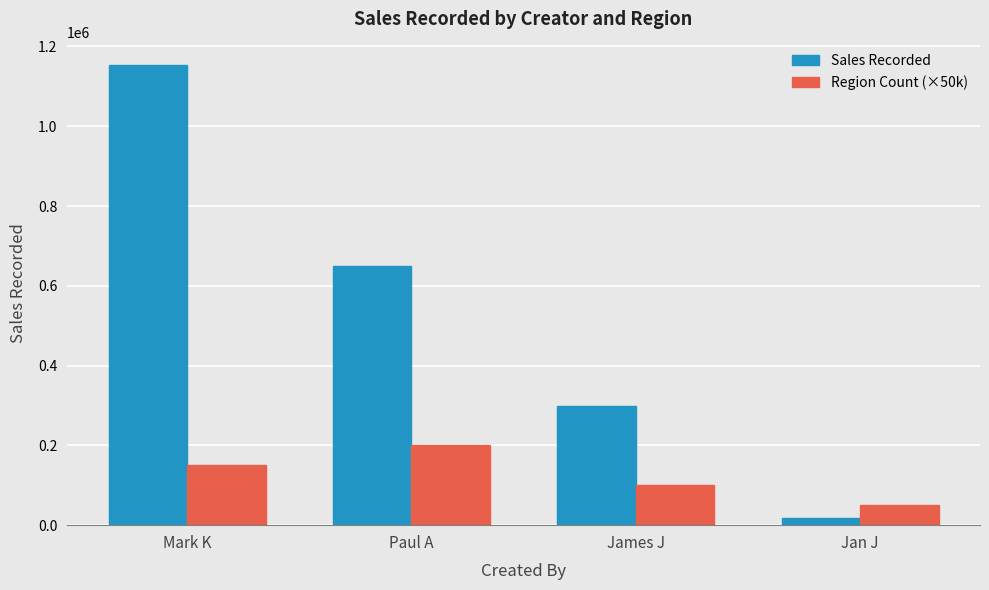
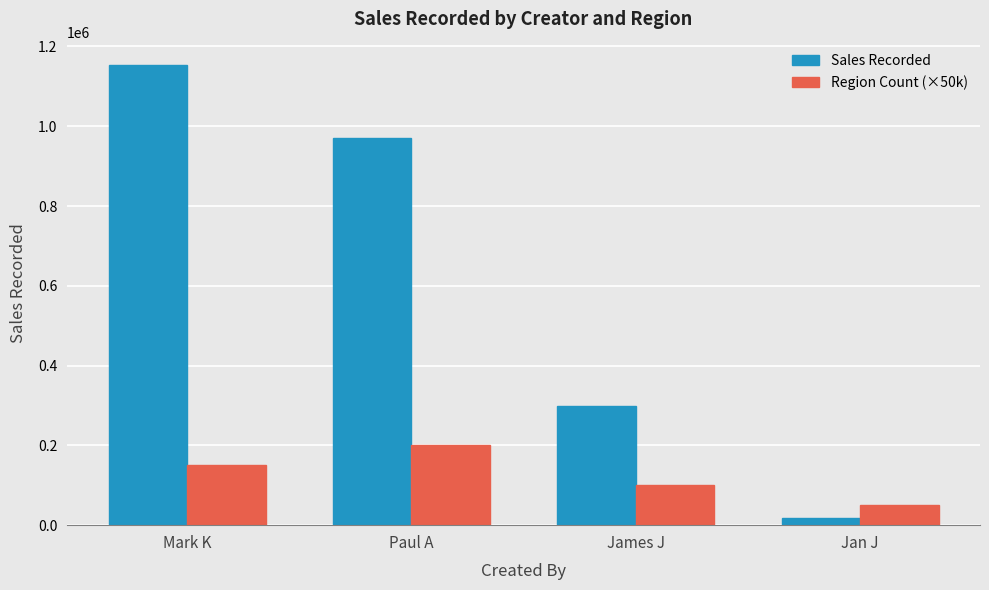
  {
    "Sales Recorded": {
      "Mark K": 1150000,
-     "Paul A": 650000,
+     "Paul A": 970000,
      "James J": 300000,
      "Jan J": 20000
    },
    "Region Count (×50k)": {
      "Mark K": 150000,
      "Paul A": 200000,
      "James J": 100000,
      "Jan J": 50000
    }
  }
